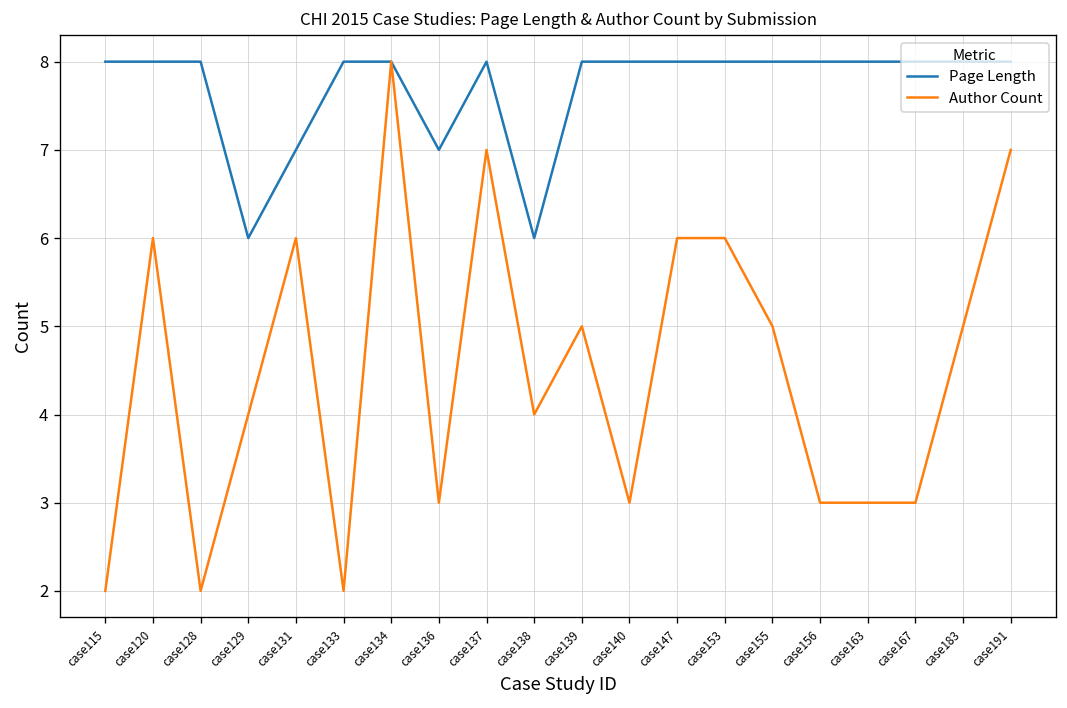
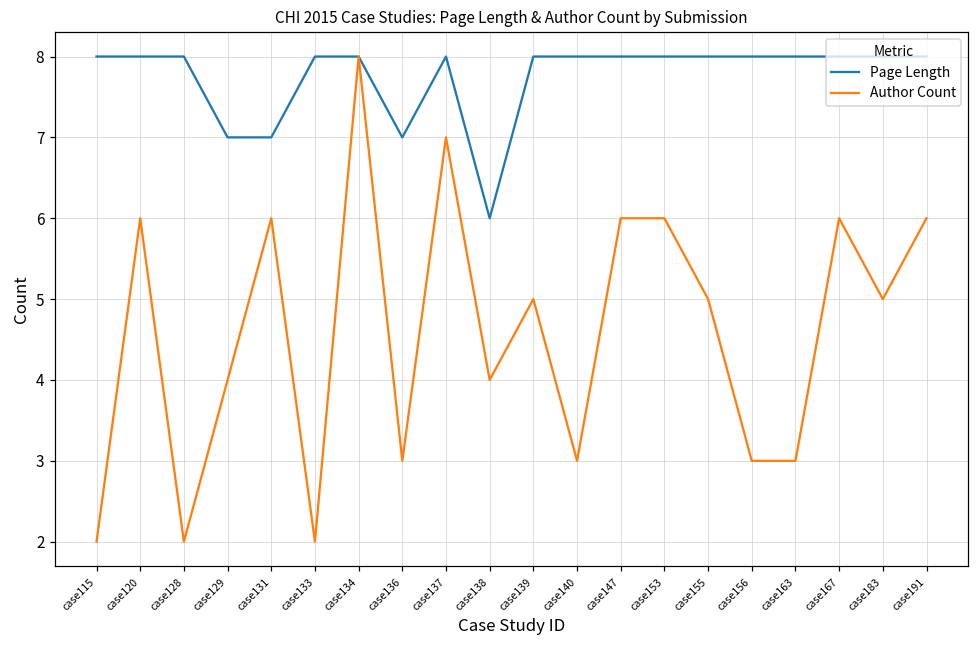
  {
    "Page Length": {
      "case115": 8,
      "case120": 8,
      "case128": 8,
-     "case129": 6,
+     "case129": 7,
      "case131": 7,
      "case133": 8,
      "case136": 7,
      "case137": 8,
      "case138": 6,
      "case139": 8,
      "case140": 8,
      "case147": 8,
      "case153": 8,
      "case155": 8,
      "case156": 8,
      "case163": 8
    },
    "Author Count": {
      "case115": 2,
      "case120": 6,
      "case128": 2,
      "case129": 4,
      "case131": 6,
      "case133": 2,
      "case136": 3,
      "case137": 7,
      "case138": 4,
      "case139": 5,
      "case140": 3,
      "case147": 6,
      "case153": 6,
      "case155": 5,
      "case156": 3,
      "case163": 3,
-     "case167": 3,
+     "case167": 6,
      "case183": 5,
-     "case191": 7
+     "case191": 6
    }
  }
